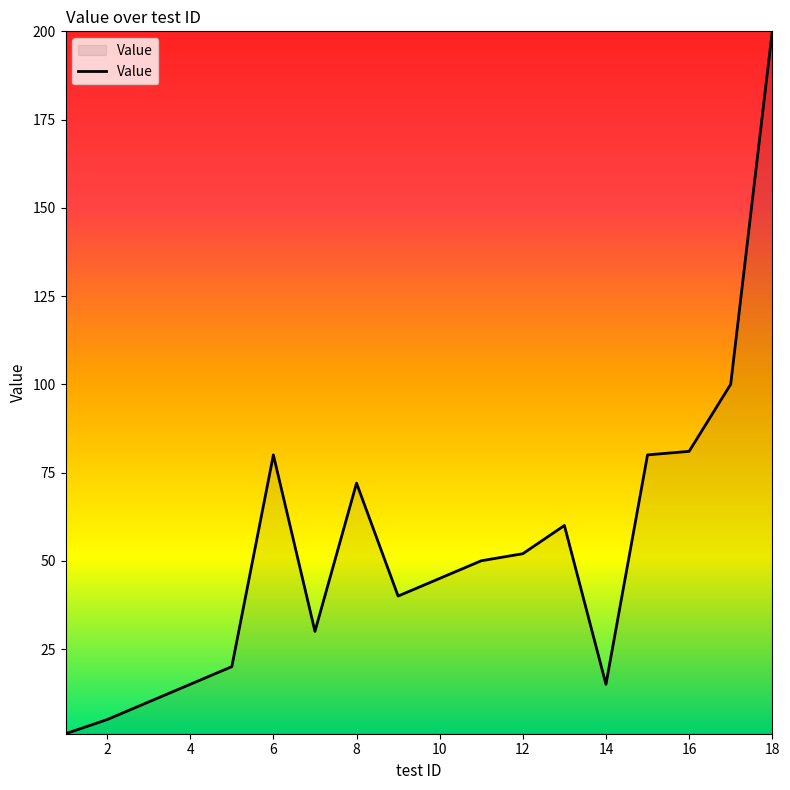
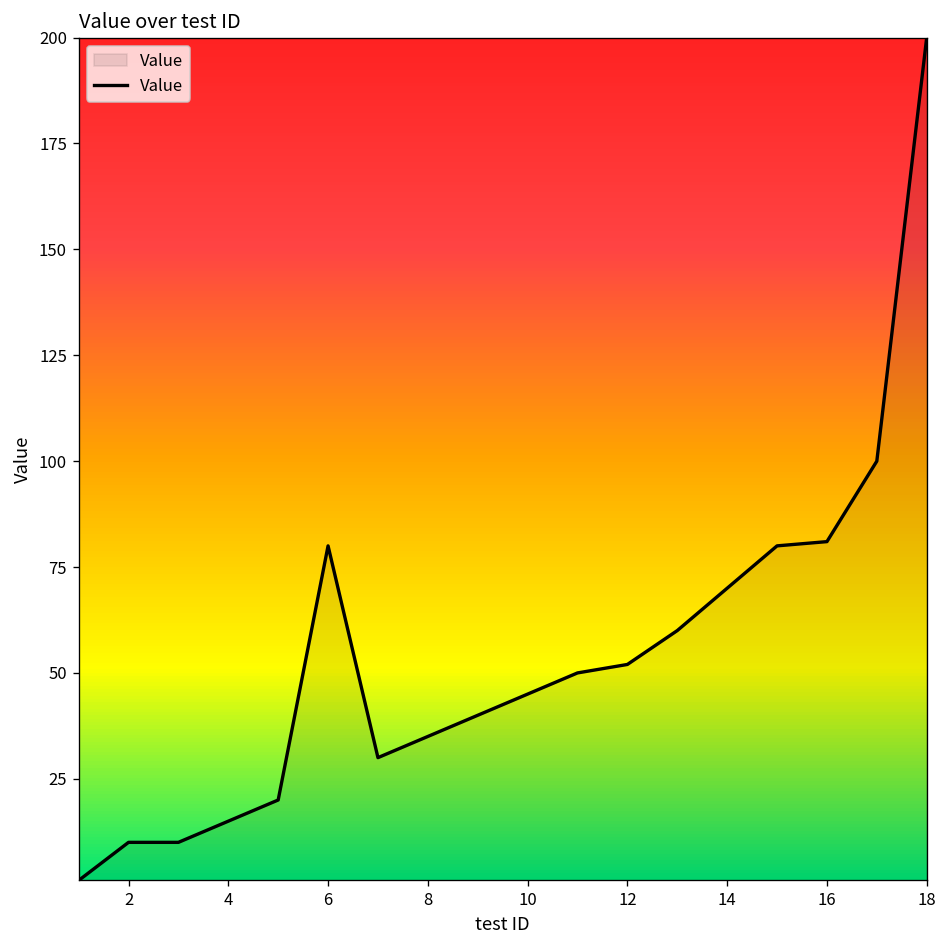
  {
-   "2": 5,
+   "2": 10,
    "4": 15,
    "6": 80,
-   "8": 72,
+   "8": 35,
    "10": 45,
    "12": 52,
-   "14": 15,
+   "14": 70,
    "16": 81,
    "18": 200
  }
